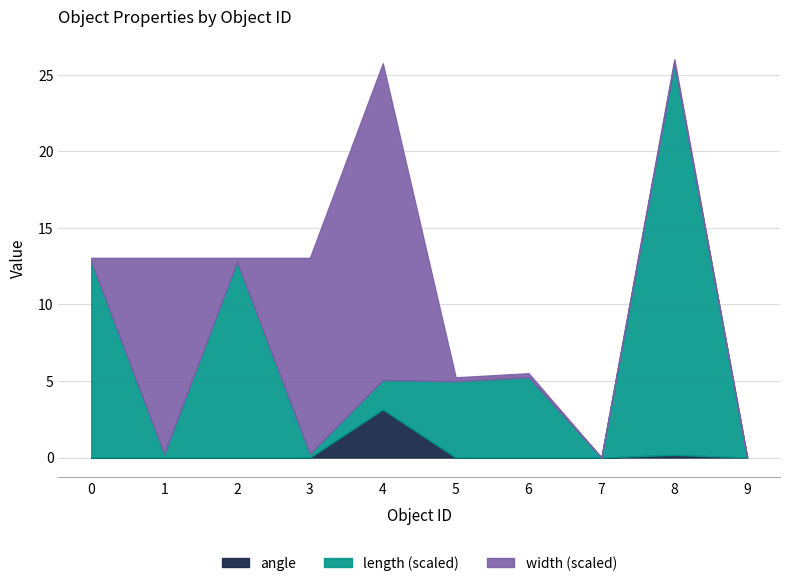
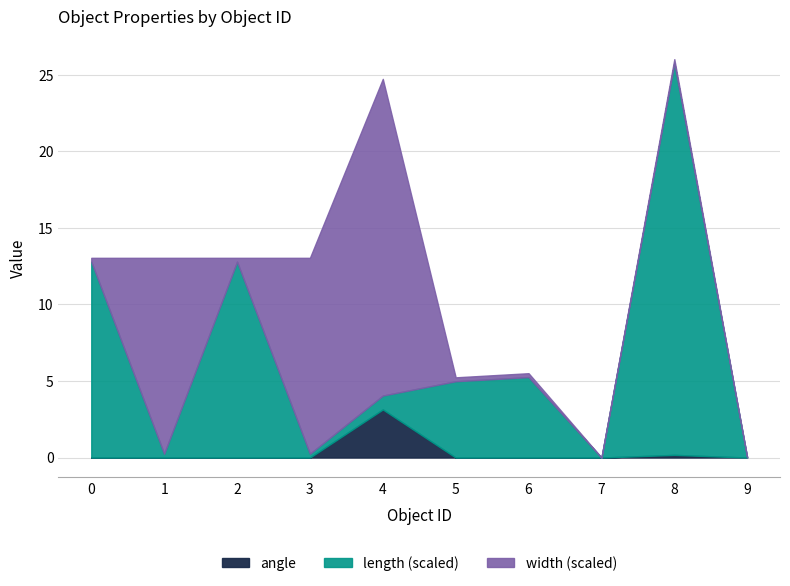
  {
    "angle": {
      "0": 0.0,
      "1": 0.0,
      "2": 0.0,
      "3": 0.0,
      "4": 3.1,
      "5": 0.0,
      "6": 0.0,
      "8": 0.2
    },
    "length (scaled)": {
      "0": 12.8,
      "1": 0.3,
      "2": 12.8,
      "3": 0.3,
-     "4": 1.9,
+     "4": 0.9,
      "5": 5.0,
      "6": 5.3,
      "8": 25.6
    },
    "width (scaled)": {
      "0": 0.3,
      "1": 12.8,
      "2": 0.3,
      "3": 12.8,
      "4": 20.7,
      "5": 0.3,
      "6": 0.3,
      "8": 0.3
    }
  }
